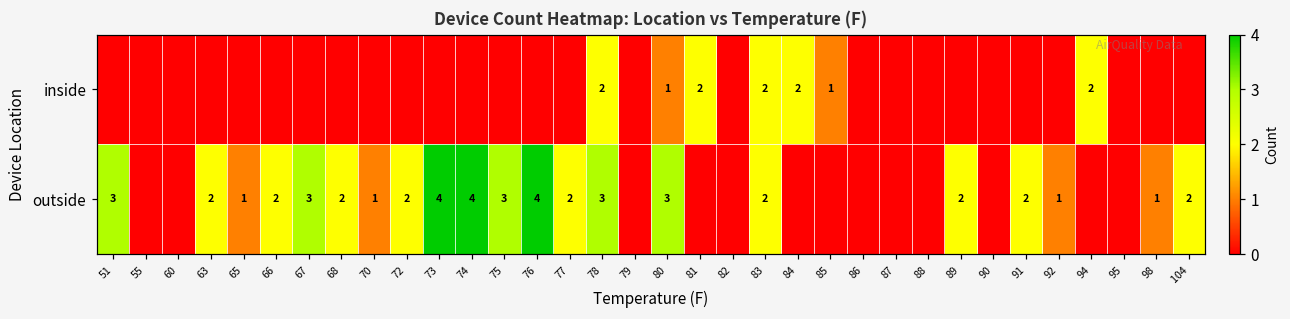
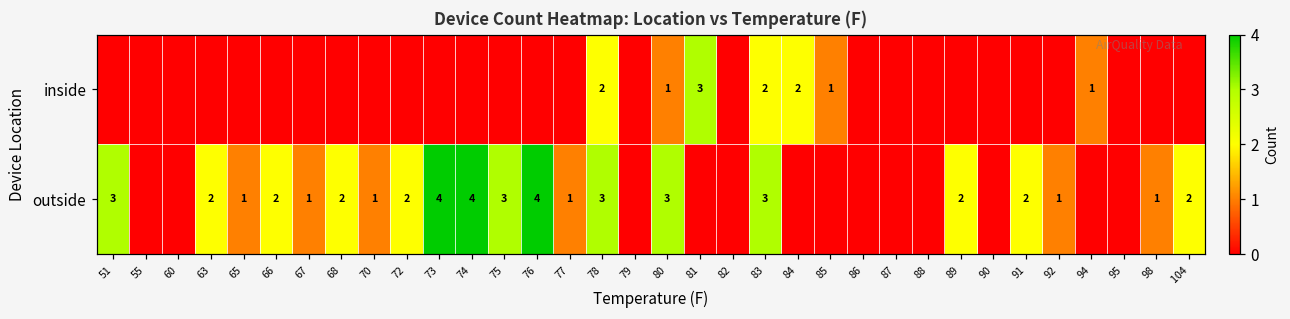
  {
    "inside": {
      "78": 2,
      "80": 1,
-     "81": 2,
+     "81": 3,
      "83": 2,
      "84": 2,
      "85": 1,
-     "94": 2
+     "94": 1
    },
    "outside": {
      "51": 3,
      "63": 2,
      "65": 1,
      "66": 2,
-     "67": 3,
+     "67": 1,
      "68": 2,
      "70": 1,
      "72": 2,
      "73": 4,
      "74": 4,
      "75": 3,
      "76": 4,
-     "77": 2,
+     "77": 1,
      "78": 3,
      "80": 3,
-     "83": 2,
+     "83": 3,
      "89": 2,
      "91": 2,
      "92": 1,
      "98": 1,
      "104": 2
    }
  }
